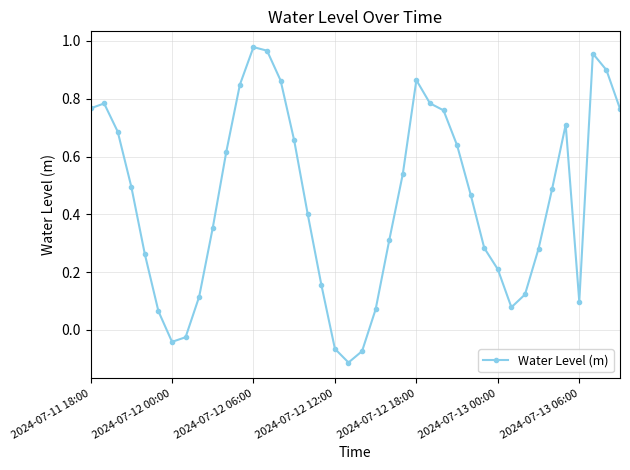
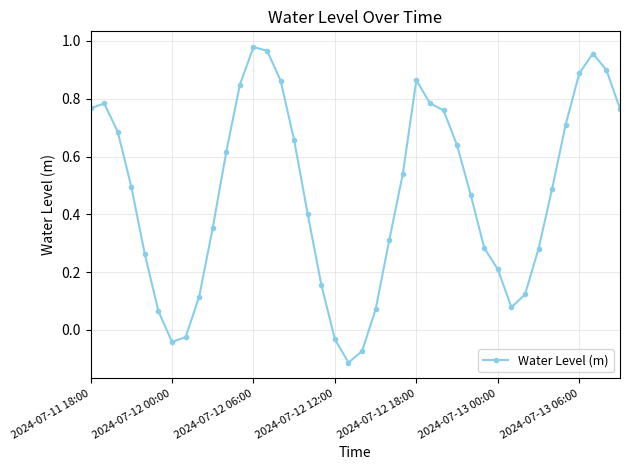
  {
    "2024-07-11 18:00": 0.77,
    "2024-07-12 00:00": -0.04,
    "2024-07-12 06:00": 0.98,
-   "2024-07-12 12:00": -0.07,
+   "2024-07-12 12:00": -0.03,
    "2024-07-12 18:00": 0.86,
    "2024-07-13 00:00": 0.21,
-   "2024-07-13 06:00": 0.10
+   "2024-07-13 06:00": 0.89
  }
